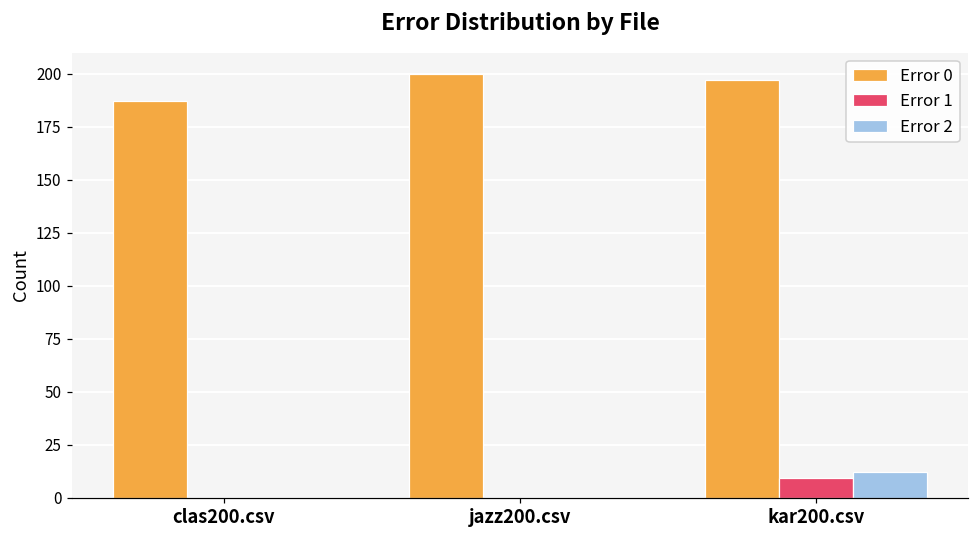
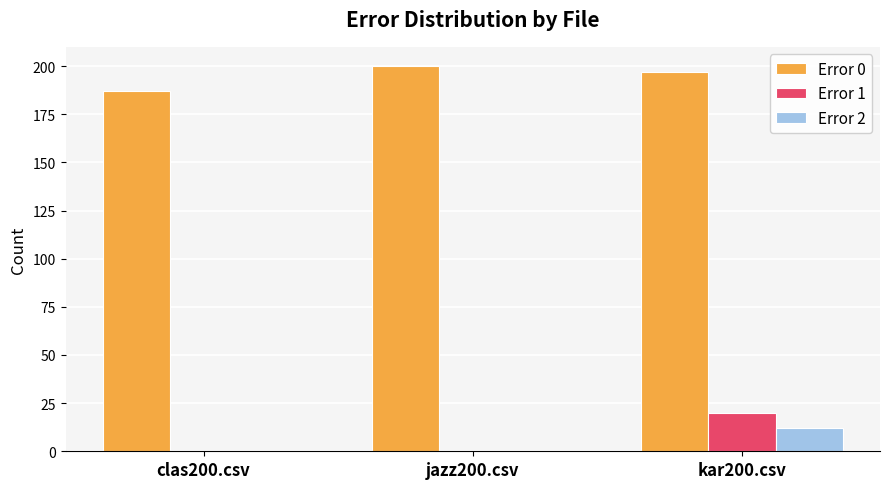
  {
    "Error 0": {
      "clas200.csv": 187,
      "jazz200.csv": 200,
      "kar200.csv": 197
    },
    "Error 1": {
      "clas200.csv": 0,
      "jazz200.csv": 0,
-     "kar200.csv": 9
+     "kar200.csv": 20
    },
    "Error 2": {
      "clas200.csv": 0,
      "jazz200.csv": 0,
      "kar200.csv": 12
    }
  }
